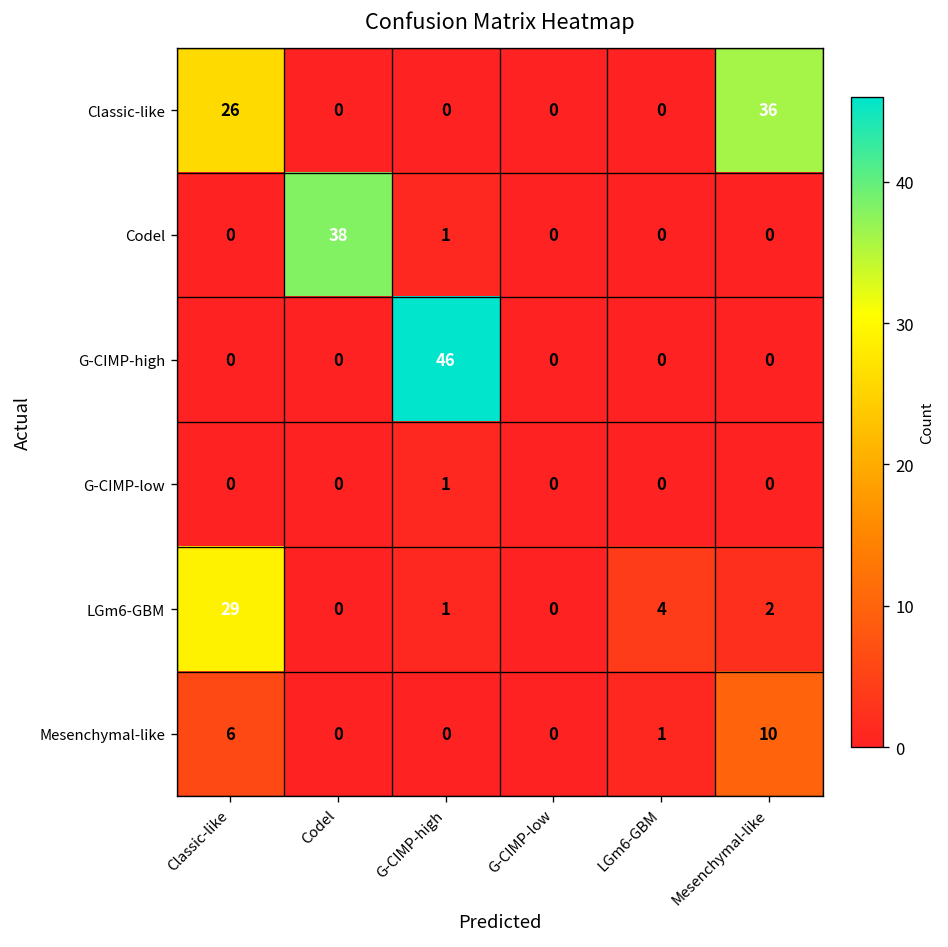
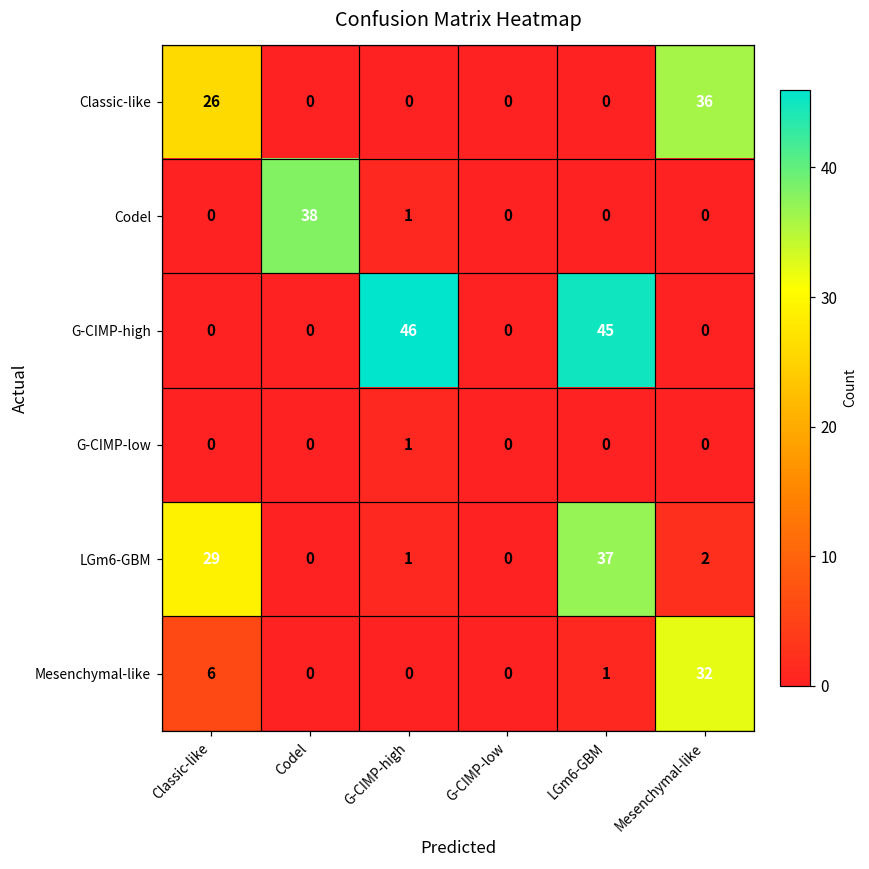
  {
    "Classic-like": {
      "Classic-like": 26,
      "Codel": 0,
      "G-CIMP-high": 0,
      "G-CIMP-low": 0,
      "LGm6-GBM": 0,
      "Mesenchymal-like": 36
    },
    "Codel": {
      "Classic-like": 0,
      "Codel": 38,
      "G-CIMP-high": 1,
      "G-CIMP-low": 0,
      "LGm6-GBM": 0,
      "Mesenchymal-like": 0
    },
    "G-CIMP-high": {
      "Classic-like": 0,
      "Codel": 0,
      "G-CIMP-high": 46,
      "G-CIMP-low": 0,
-     "LGm6-GBM": 0,
+     "LGm6-GBM": 45,
      "Mesenchymal-like": 0
    },
    "G-CIMP-low": {
      "Classic-like": 0,
      "Codel": 0,
      "G-CIMP-high": 1,
      "G-CIMP-low": 0,
      "LGm6-GBM": 0,
      "Mesenchymal-like": 0
    },
    "LGm6-GBM": {
      "Classic-like": 29,
      "Codel": 0,
      "G-CIMP-high": 1,
      "G-CIMP-low": 0,
-     "LGm6-GBM": 4,
+     "LGm6-GBM": 37,
      "Mesenchymal-like": 2
    },
    "Mesenchymal-like": {
      "Classic-like": 6,
      "Codel": 0,
      "G-CIMP-high": 0,
      "G-CIMP-low": 0,
      "LGm6-GBM": 1,
-     "Mesenchymal-like": 10
+     "Mesenchymal-like": 32
    }
  }
